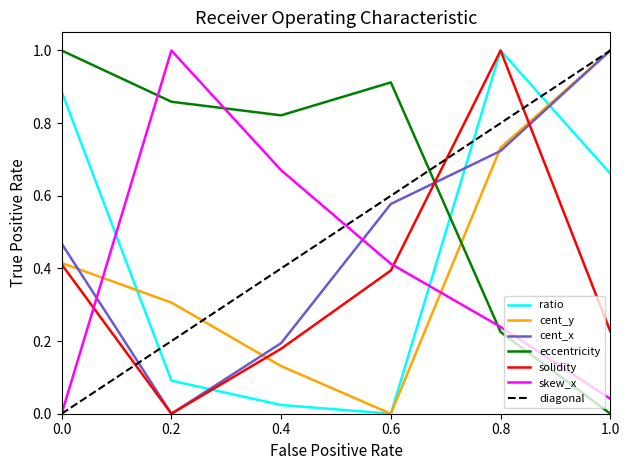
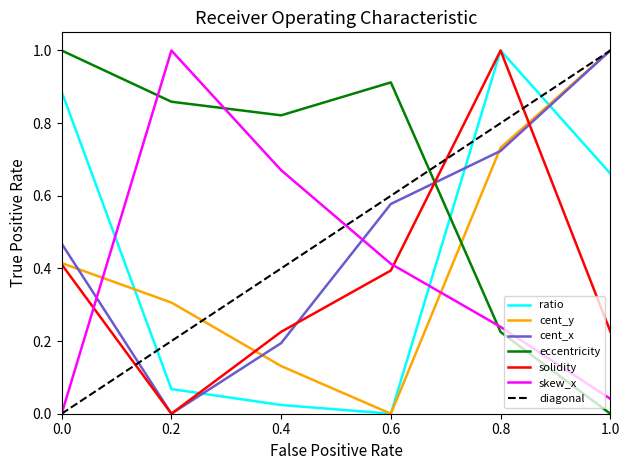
  {
    "ratio": {
      "0.0": 0.89,
-     "0.2": 0.09,
+     "0.2": 0.07,
      "0.4": 0.02,
      "1.0": 0.66
    },
    "cent_y": {
      "0.2": 0.31,
      "0.4": 0.13,
      "0.8": 0.73
    },
    "cent_x": {
      "0.0": 0.47,
      "0.4": 0.19,
      "0.6": 0.58,
      "0.8": 0.72
    },
    "eccentricity": {
      "0.0": 1.00,
      "0.2": 0.86,
      "0.4": 0.82,
      "0.6": 0.91,
      "0.8": 0.23,
      "1.0": 0.00
    },
    "solidity": {
-     "0.4": 0.18,
+     "0.4": 0.23,
      "0.6": 0.39,
      "1.0": 0.23
    },
    "skew_x": {
      "0.2": 1.00,
      "0.4": 0.67,
      "0.6": 0.41,
      "0.8": 0.24,
      "1.0": 0.04
    }
  }
